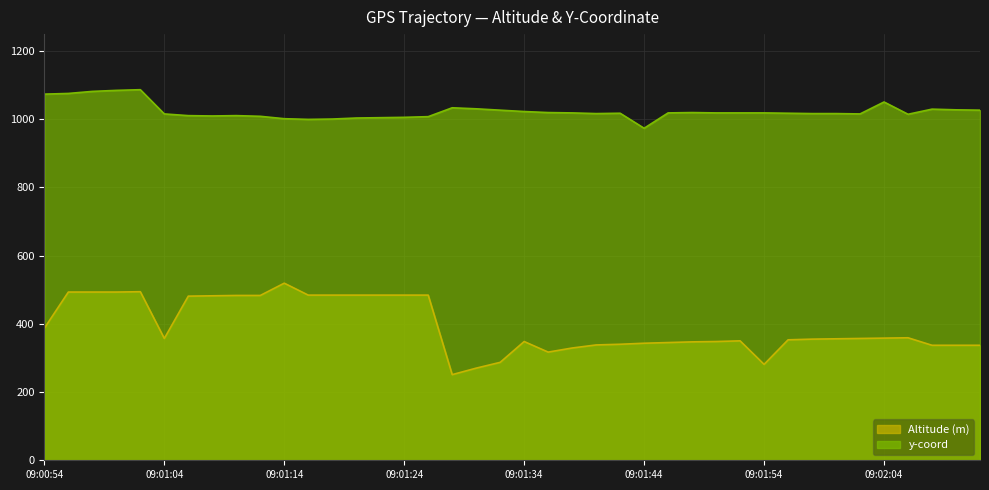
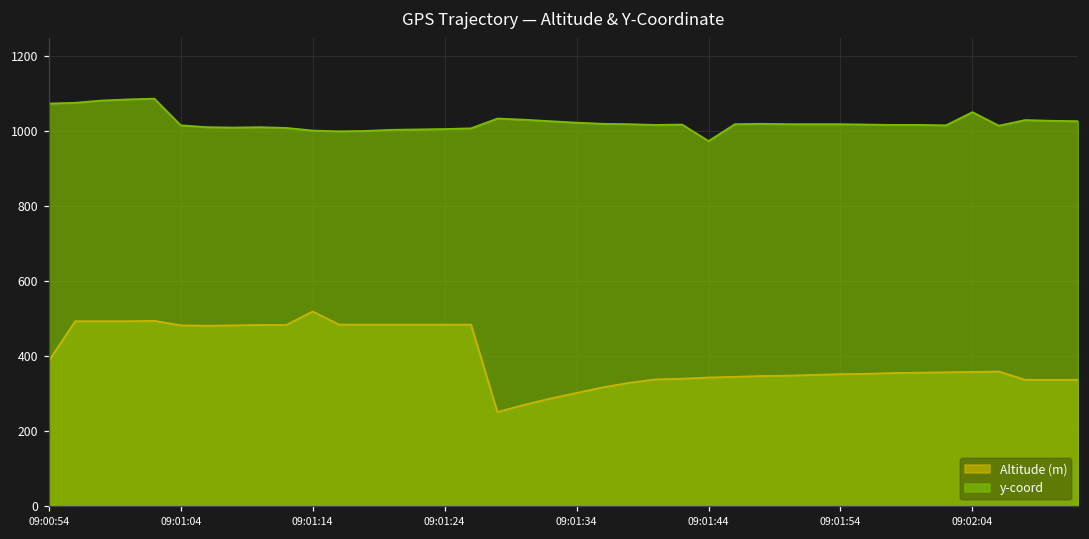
  {
    "Altitude (m)": {
      "09:00:54": 390,
-     "09:01:04": 360,
+     "09:01:04": 480,
      "09:01:14": 520,
      "09:01:24": 480,
-     "09:01:34": 350,
+     "09:01:34": 300,
      "09:01:44": 340,
-     "09:01:54": 280,
+     "09:01:54": 350,
      "09:02:04": 360
    },
    "y-coord": {
      "09:00:54": 1070,
      "09:01:04": 1020,
      "09:01:14": 1000,
      "09:01:24": 1010,
      "09:01:34": 1020,
      "09:01:44": 970,
      "09:01:54": 1020,
      "09:02:04": 1050
    }
  }
